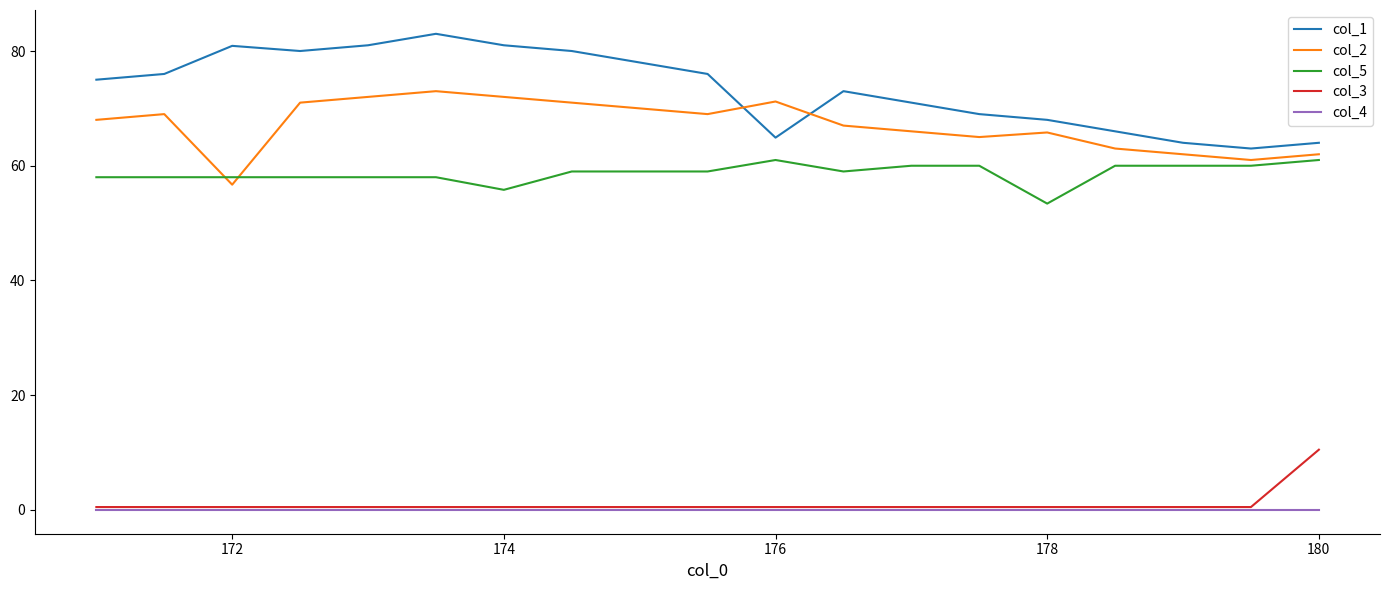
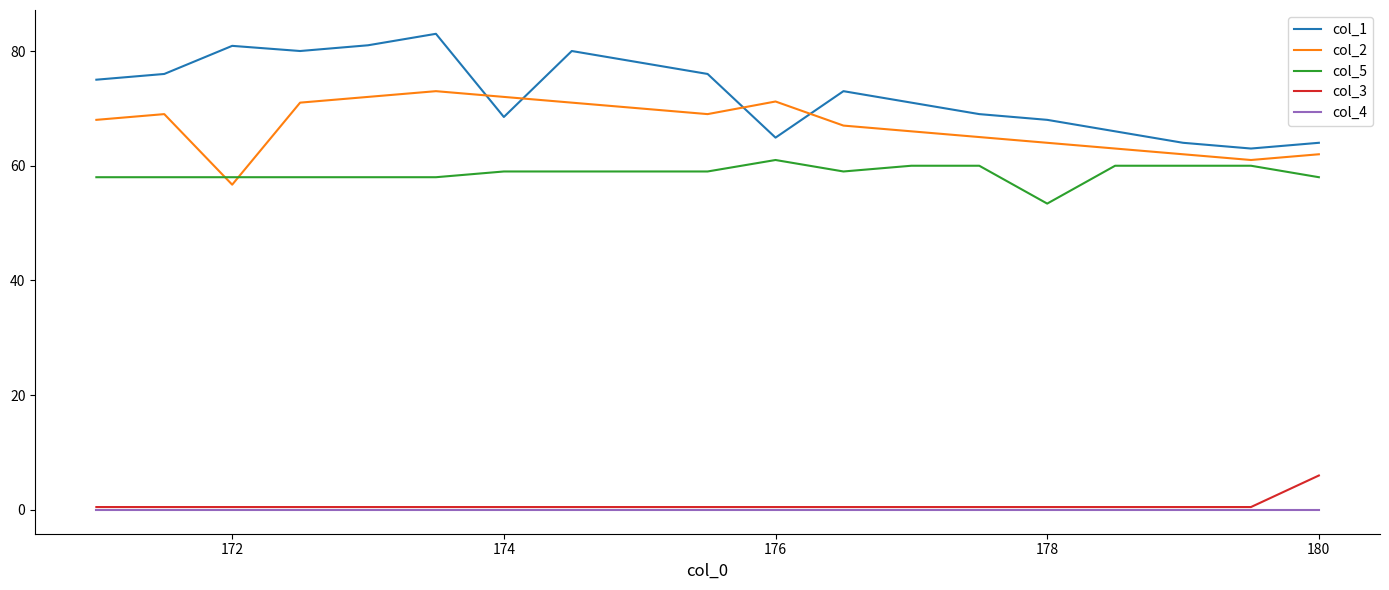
  {
    "col_1": {
      "172": 81,
-     "174": 81,
+     "174": 69,
      "176": 65,
      "178": 68,
      "180": 64
    },
    "col_2": {
      "172": 57,
      "174": 72,
      "176": 71,
-     "178": 66,
+     "178": 64,
      "180": 62
    },
    "col_5": {
      "172": 58,
-     "174": 56,
+     "174": 59,
      "176": 61,
      "178": 53,
-     "180": 61
+     "180": 58
    },
    "col_3": {
      "172": 1,
      "174": 1,
      "176": 1,
      "178": 1,
-     "180": 11
+     "180": 6
    },
    "col_4": {
      "172": 0,
      "174": 0,
      "176": 0,
      "178": 0,
      "180": 0
    }
  }
